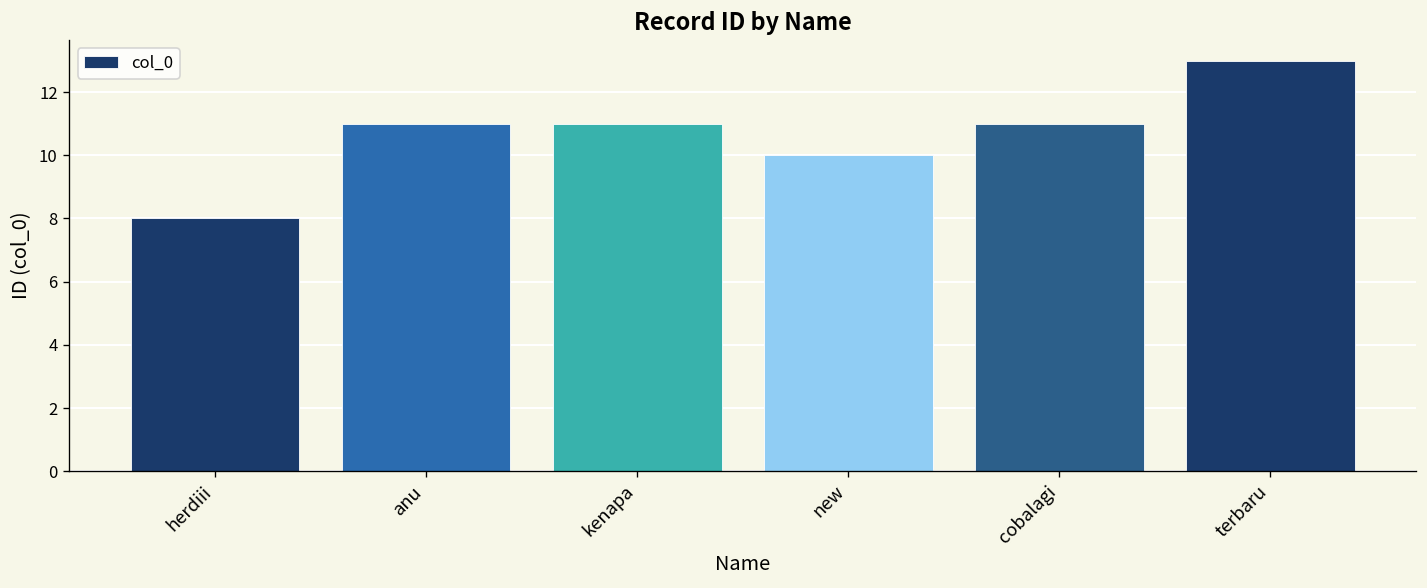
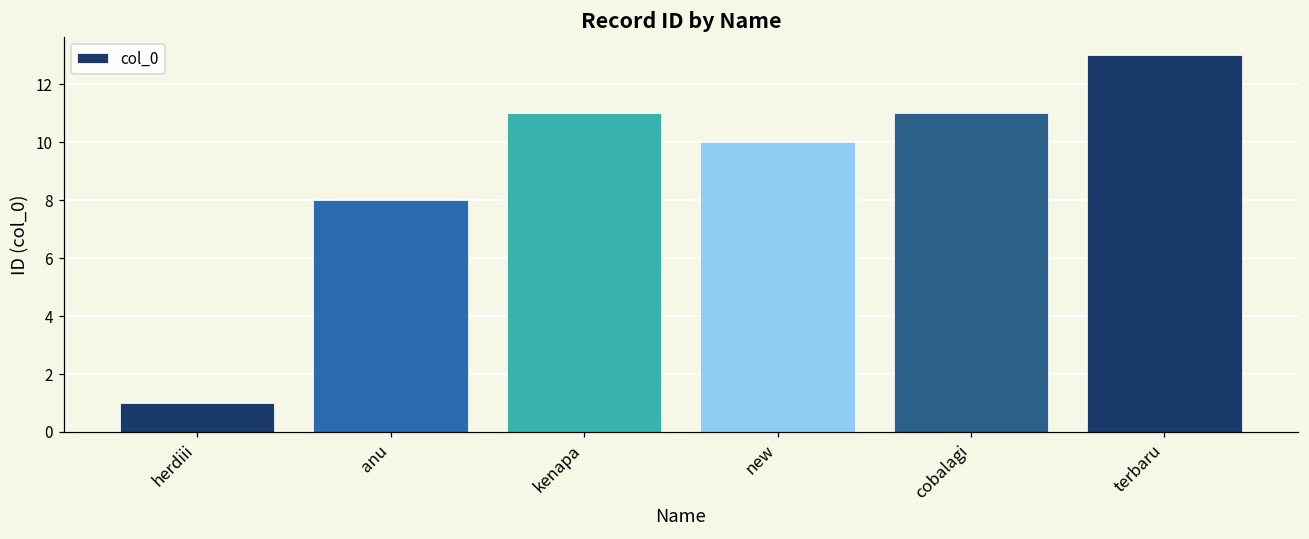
  {
-   "herdiii": 8,
-   "anu": 11,
+   "herdiii": 1,
+   "anu": 8,
    "kenapa": 11,
    "new": 10,
    "cobalagi": 11,
    "terbaru": 13
  }
